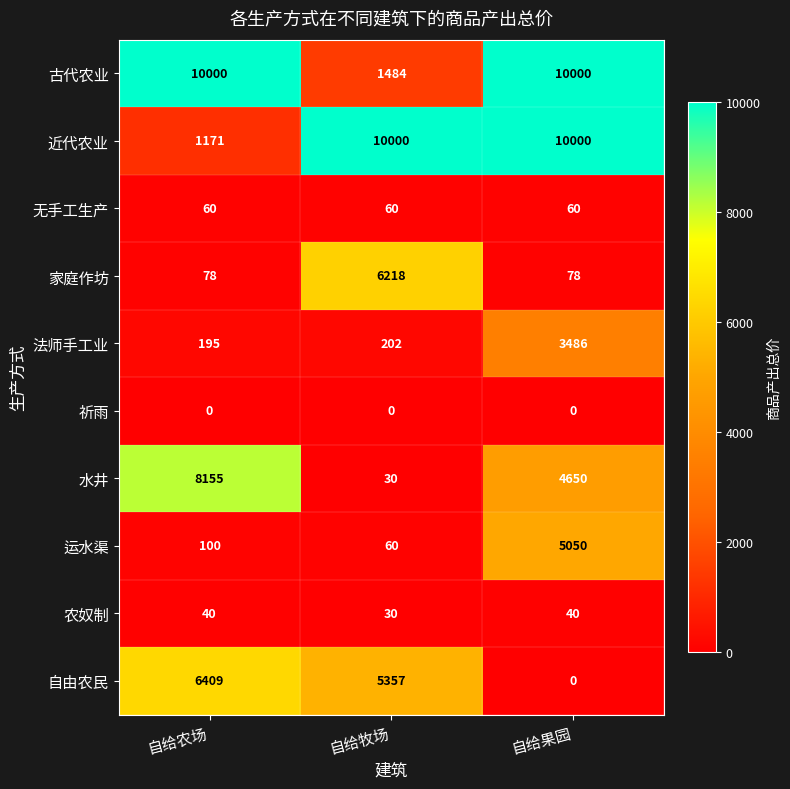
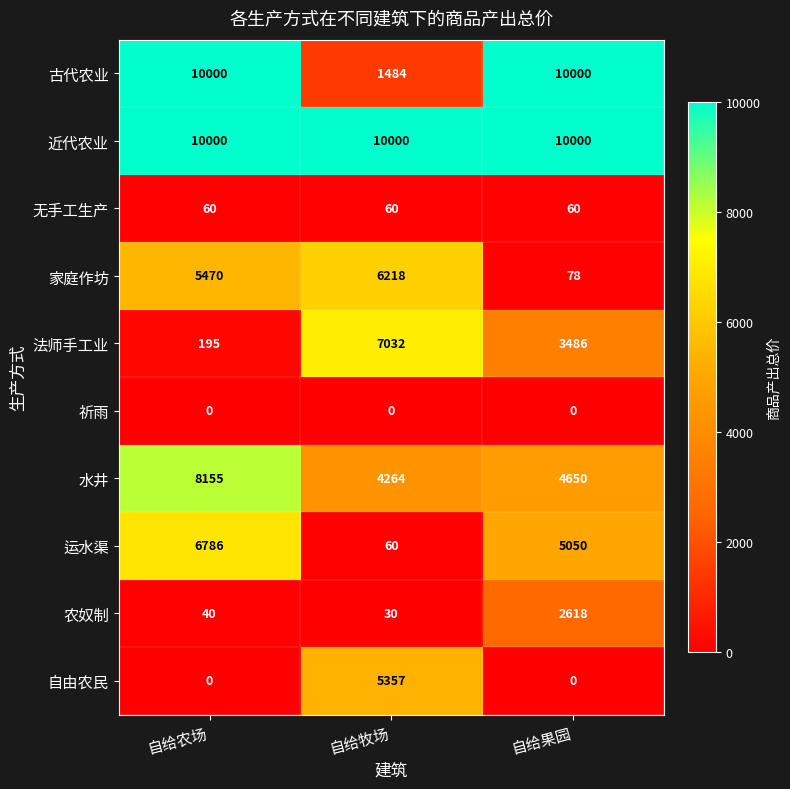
  {
    "古代农业": {
      "自给农场": 10000,
      "自给牧场": 1484,
      "自给果园": 10000
    },
    "近代农业": {
-     "自给农场": 1171,
+     "自给农场": 10000,
      "自给牧场": 10000,
      "自给果园": 10000
    },
    "无手工生产": {
      "自给农场": 60,
      "自给牧场": 60,
      "自给果园": 60
    },
    "家庭作坊": {
-     "自给农场": 78,
+     "自给农场": 5470,
      "自给牧场": 6218,
      "自给果园": 78
    },
    "法师手工业": {
      "自给农场": 195,
-     "自给牧场": 202,
+     "自给牧场": 7032,
      "自给果园": 3486
    },
    "祈雨": {
      "自给农场": 0,
      "自给牧场": 0,
      "自给果园": 0
    },
    "水井": {
      "自给农场": 8155,
-     "自给牧场": 30,
+     "自给牧场": 4264,
      "自给果园": 4650
    },
    "运水渠": {
-     "自给农场": 100,
+     "自给农场": 6786,
      "自给牧场": 60,
      "自给果园": 5050
    },
    "农奴制": {
      "自给农场": 40,
      "自给牧场": 30,
-     "自给果园": 40
+     "自给果园": 2618
    },
    "自由农民": {
-     "自给农场": 6409,
+     "自给农场": 0,
      "自给牧场": 5357,
      "自给果园": 0
    }
  }
